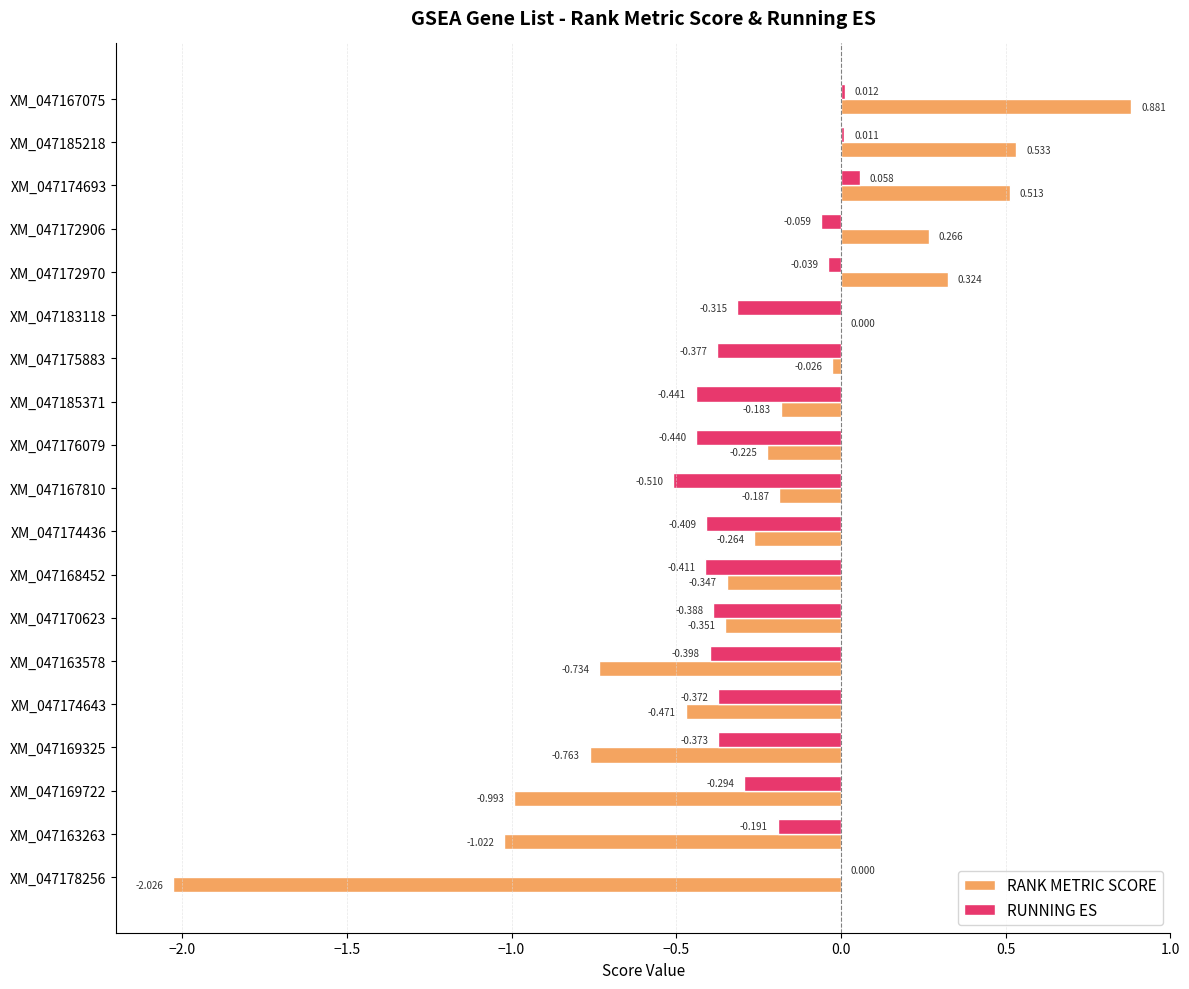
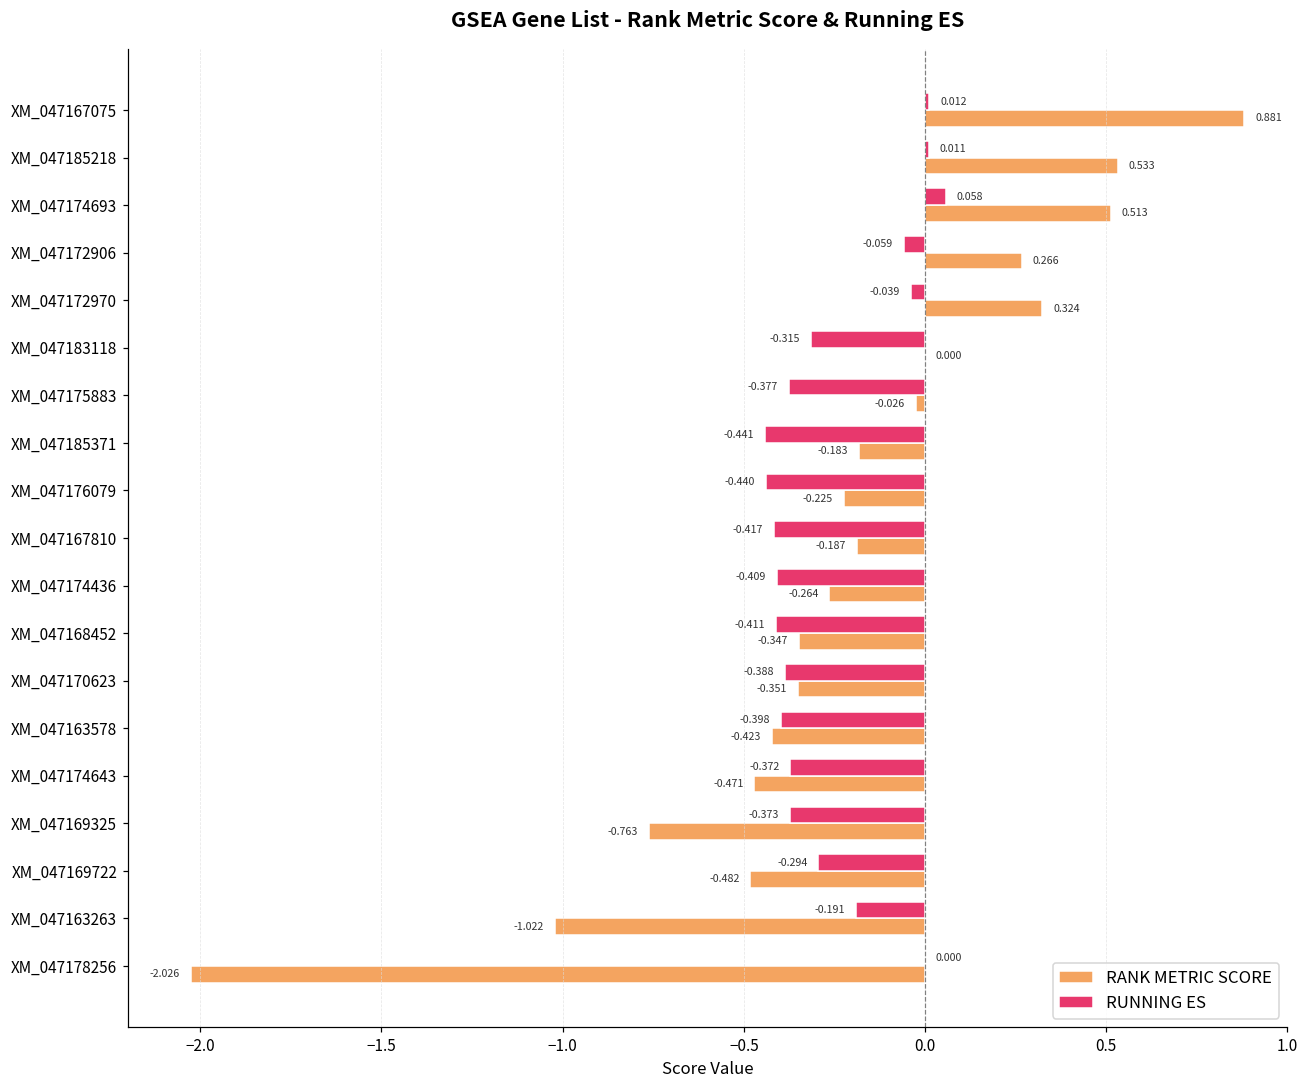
  {
    "RANK METRIC SCORE": {
      "XM_047167075": 0.881,
      "XM_047185218": 0.533,
      "XM_047174693": 0.513,
      "XM_047172906": 0.266,
      "XM_047172970": 0.324,
      "XM_047183118": 0.000,
      "XM_047175883": -0.026,
      "XM_047185371": -0.183,
      "XM_047176079": -0.225,
      "XM_047167810": -0.187,
      "XM_047174436": -0.264,
      "XM_047168452": -0.347,
      "XM_047170623": -0.351,
-     "XM_047163578": -0.734,
+     "XM_047163578": -0.423,
      "XM_047174643": -0.471,
      "XM_047169325": -0.763,
-     "XM_047169722": -0.993,
+     "XM_047169722": -0.482,
      "XM_047163263": -1.022,
      "XM_047178256": -2.026
    },
    "RUNNING ES": {
      "XM_047167075": 0.012,
      "XM_047185218": 0.011,
      "XM_047174693": 0.058,
      "XM_047172906": -0.059,
      "XM_047172970": -0.039,
      "XM_047183118": -0.315,
      "XM_047175883": -0.377,
      "XM_047185371": -0.441,
      "XM_047176079": -0.440,
-     "XM_047167810": -0.510,
+     "XM_047167810": -0.417,
      "XM_047174436": -0.409,
      "XM_047168452": -0.411,
      "XM_047170623": -0.388,
      "XM_047163578": -0.398,
      "XM_047174643": -0.372,
      "XM_047169325": -0.373,
      "XM_047169722": -0.294,
      "XM_047163263": -0.191,
      "XM_047178256": 0.000
    }
  }
